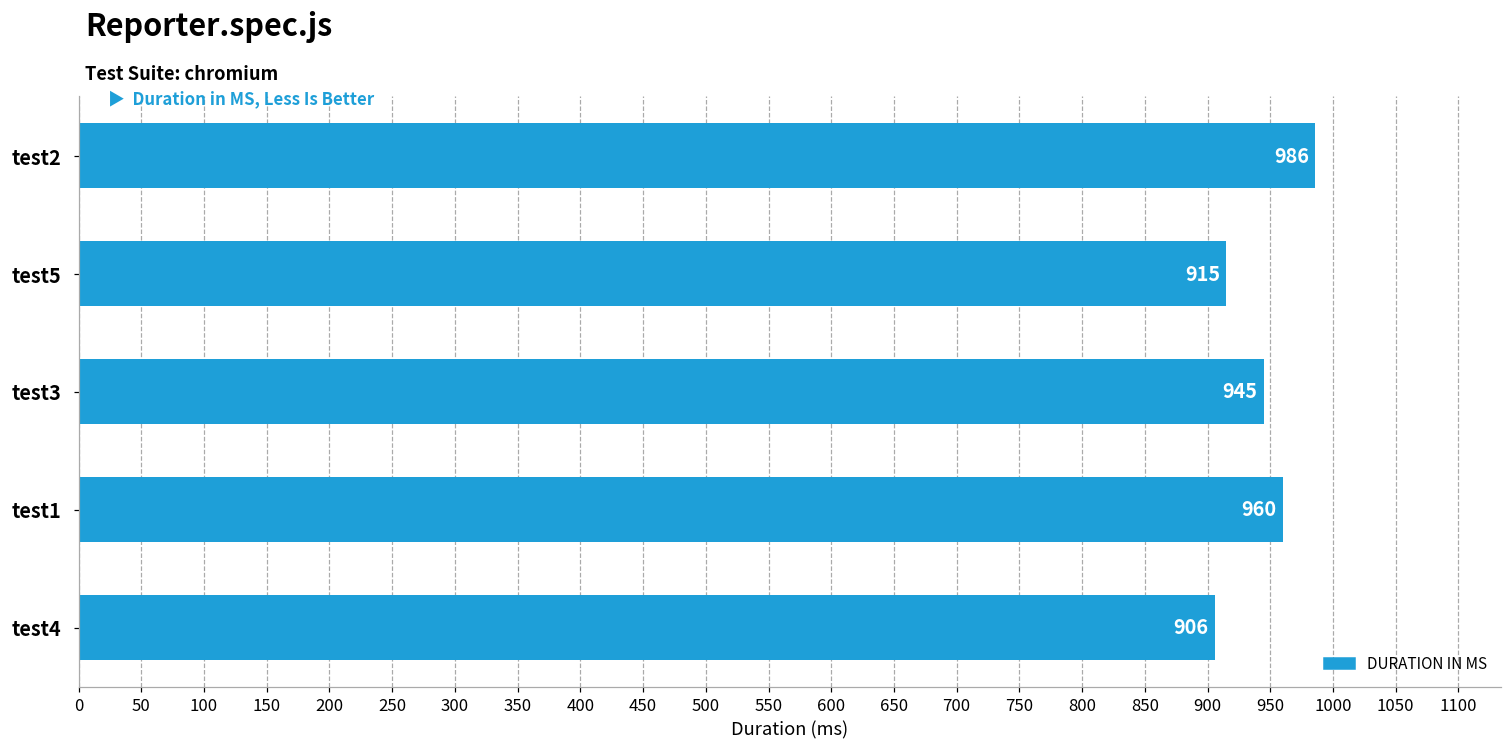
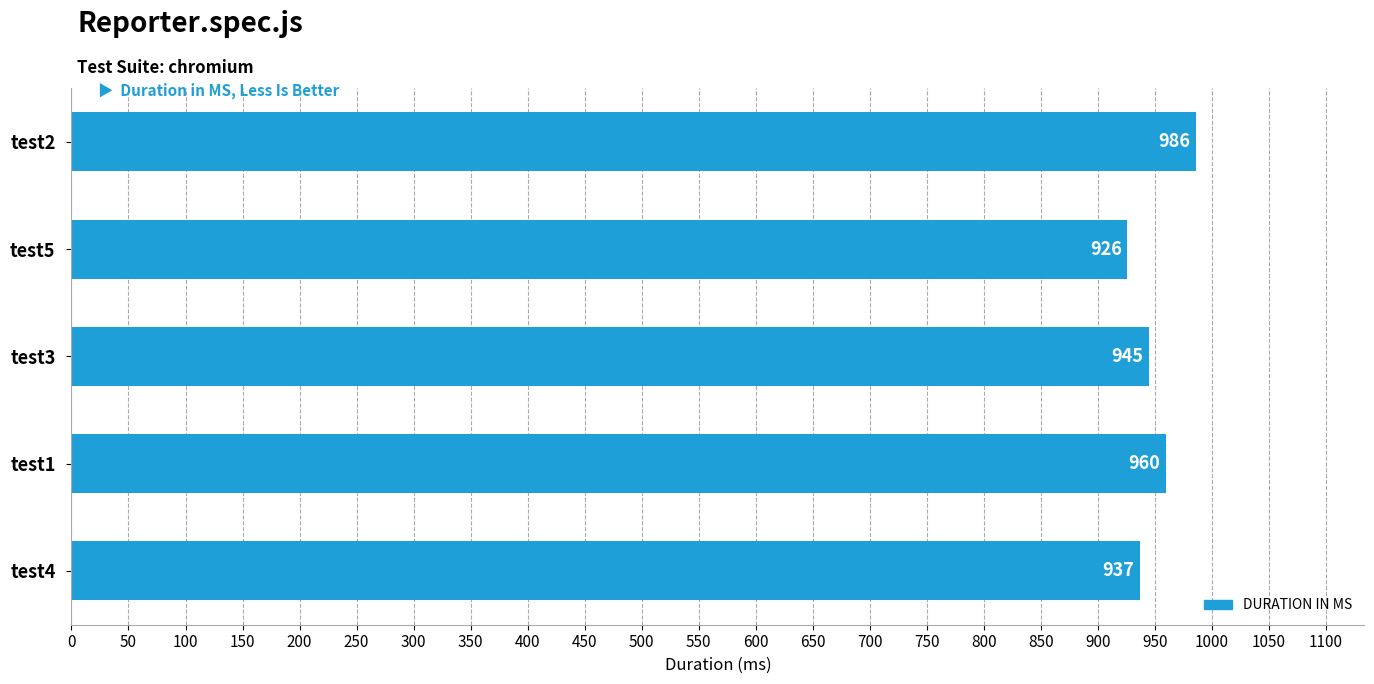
  {
    "test2": 986,
-   "test5": 915,
+   "test5": 926,
    "test3": 945,
    "test1": 960,
-   "test4": 906
+   "test4": 937
  }
